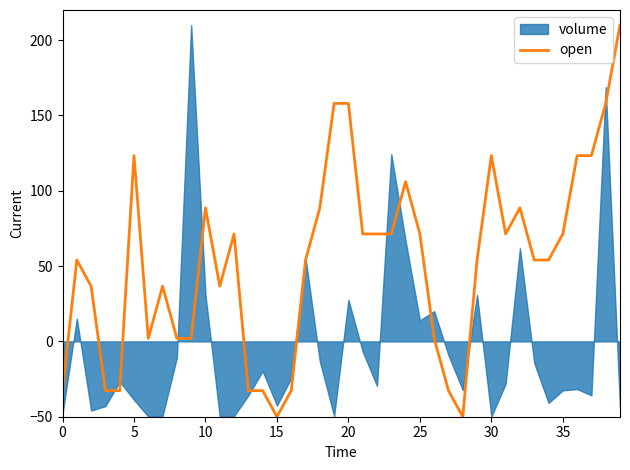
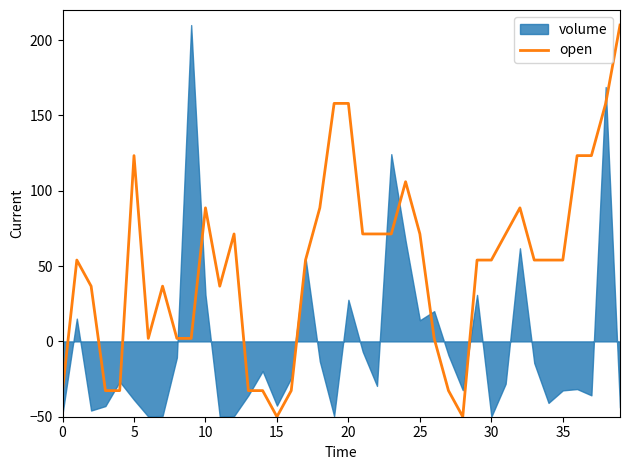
  {
    "open": {
      "0": -33,
      "5": 123,
      "10": 89,
      "15": -50,
      "20": 158,
      "25": 71,
-     "30": 123,
-     "35": 71
+     "30": 54,
+     "35": 54
    }
  }
